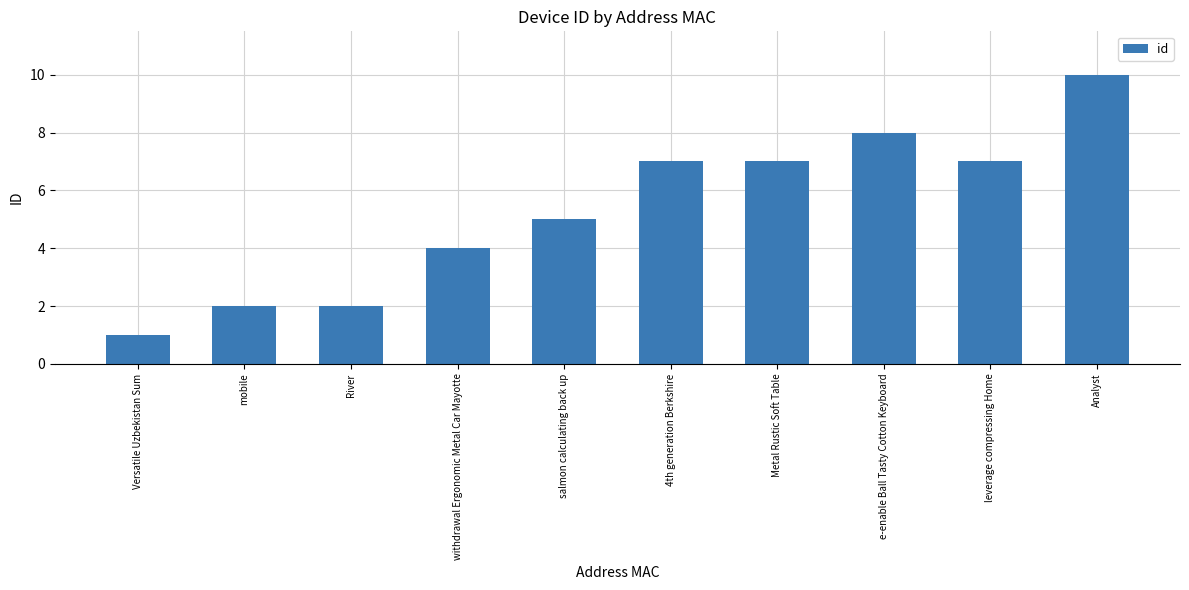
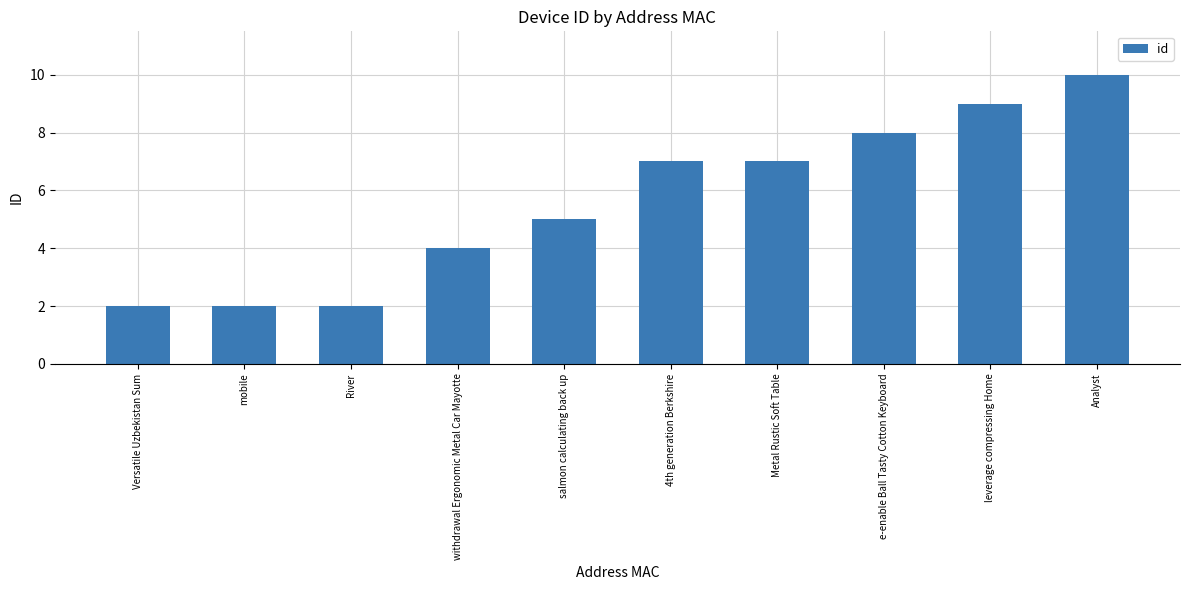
  {
-   "Versatile Uzbekistan Sum": 1,
+   "Versatile Uzbekistan Sum": 2,
    "mobile": 2,
    "River": 2,
    "withdrawal Ergonomic Metal Car Mayotte": 4,
    "salmon calculating back up": 5,
    "4th generation Berkshire": 7,
    "Metal Rustic Soft Table": 7,
    "e-enable Ball Tasty Cotton Keyboard": 8,
-   "leverage compressing Home": 7,
+   "leverage compressing Home": 9,
    "Analyst": 10
  }
